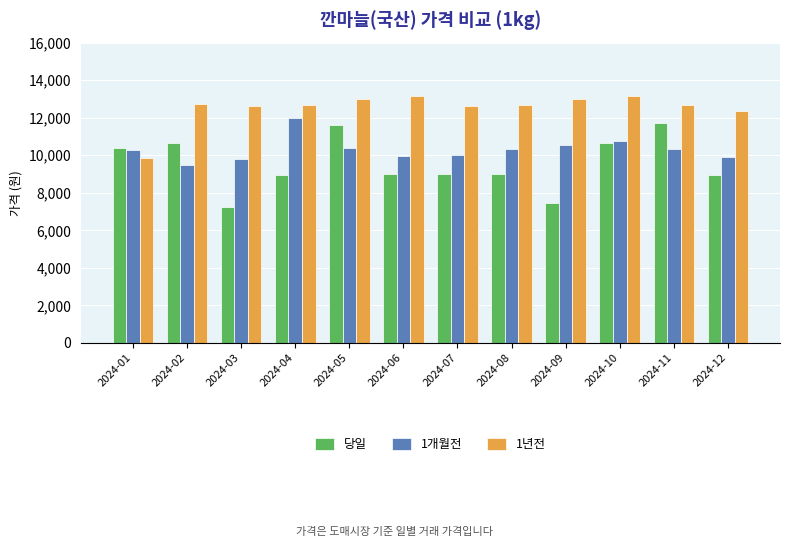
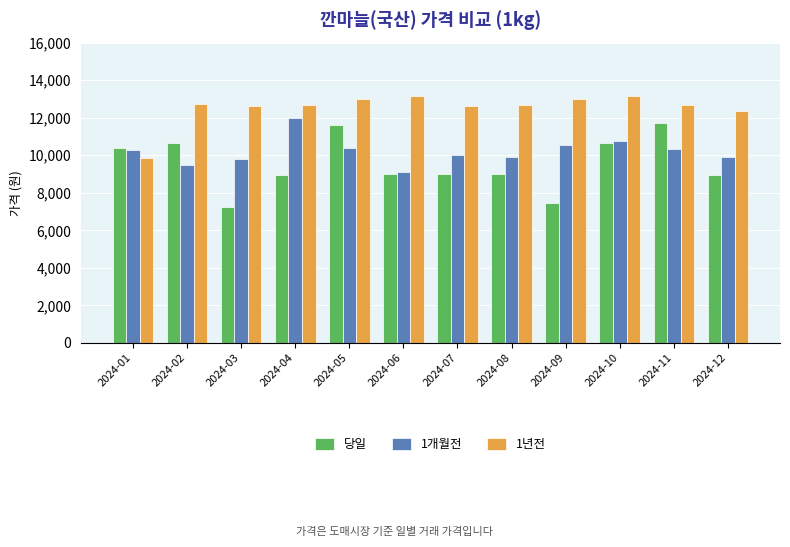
  {
    "당일": {
      "2024-01": "10,400",
      "2024-02": "10,600",
      "2024-03": "7,300",
      "2024-04": "9,000",
      "2024-05": "11,600",
      "2024-06": "9,000",
      "2024-07": "9,000",
      "2024-08": "9,000",
      "2024-09": "7,500",
      "2024-10": "10,600",
      "2024-11": "11,700",
      "2024-12": "9,000"
    },
    "1개월전": {
      "2024-01": "10,300",
      "2024-02": "9,500",
      "2024-03": "9,800",
      "2024-04": "12,000",
      "2024-05": "10,400",
-     "2024-06": "10,000",
+     "2024-06": "9,100",
      "2024-07": "10,000",
-     "2024-08": "10,300",
+     "2024-08": "9,900",
      "2024-09": "10,600",
      "2024-10": "10,700",
      "2024-11": "10,300",
      "2024-12": "9,900"
    },
    "1년전": {
      "2024-01": "9,900",
      "2024-02": "12,700",
      "2024-03": "12,600",
      "2024-04": "12,700",
      "2024-05": "13,000",
      "2024-06": "13,200",
      "2024-07": "12,600",
      "2024-08": "12,700",
      "2024-09": "13,000",
      "2024-10": "13,200",
      "2024-11": "12,700",
      "2024-12": "12,400"
    }
  }
